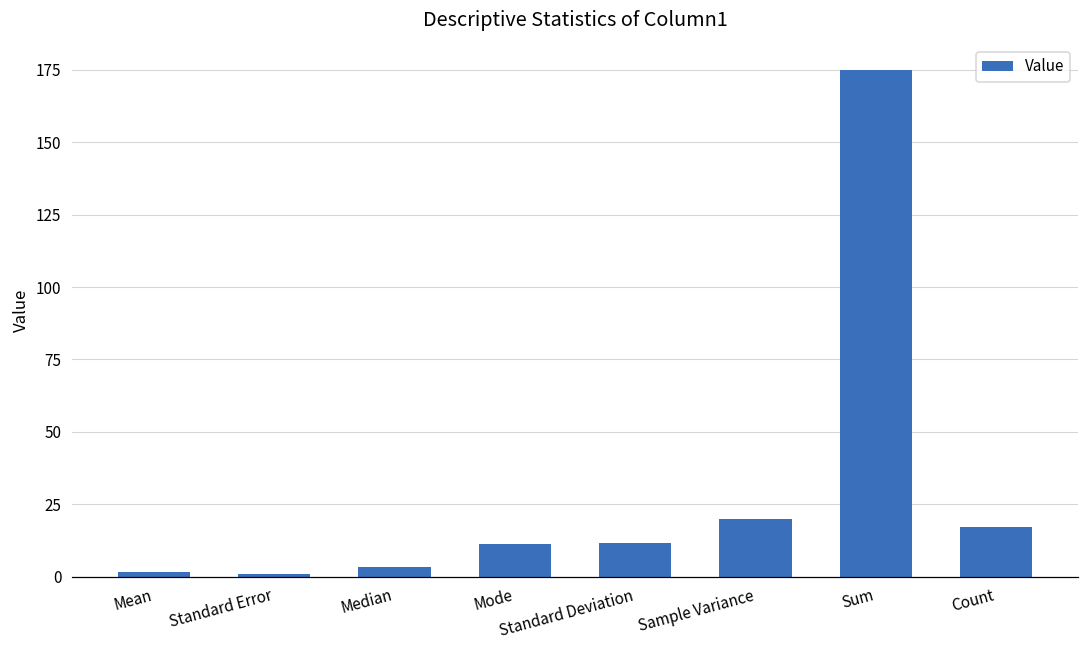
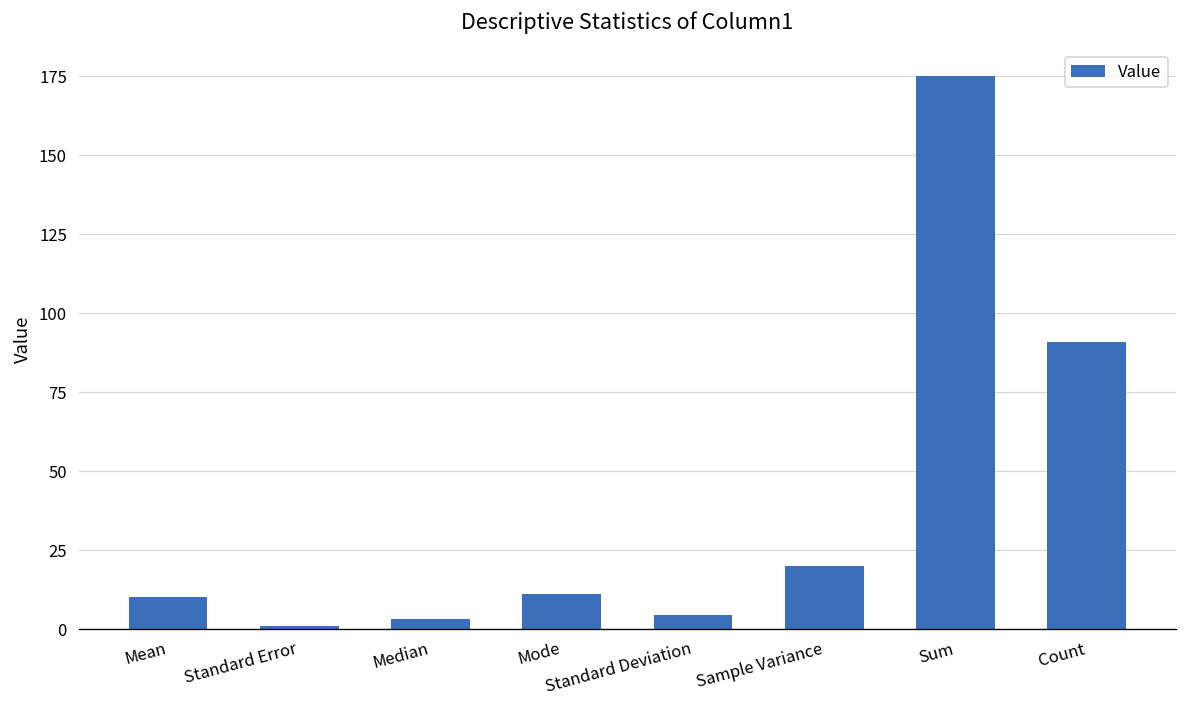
  {
-   "Mean": 2,
+   "Mean": 10,
    "Standard Error": 1,
    "Median": 3,
    "Mode": 11,
-   "Standard Deviation": 12,
+   "Standard Deviation": 4,
    "Sample Variance": 20,
    "Sum": 175,
-   "Count": 17
+   "Count": 91
  }
